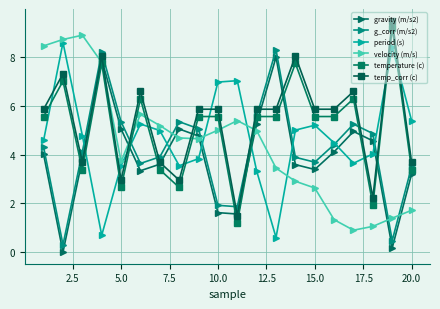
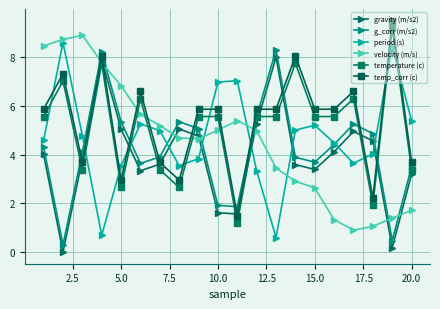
  {
    "velocity (m/s)": {
-     "5.0": 3.7,
+     "5.0": 6.8,
      "10.0": 5.0,
      "15.0": 2.6,
      "20.0": 1.7
    }
  }
